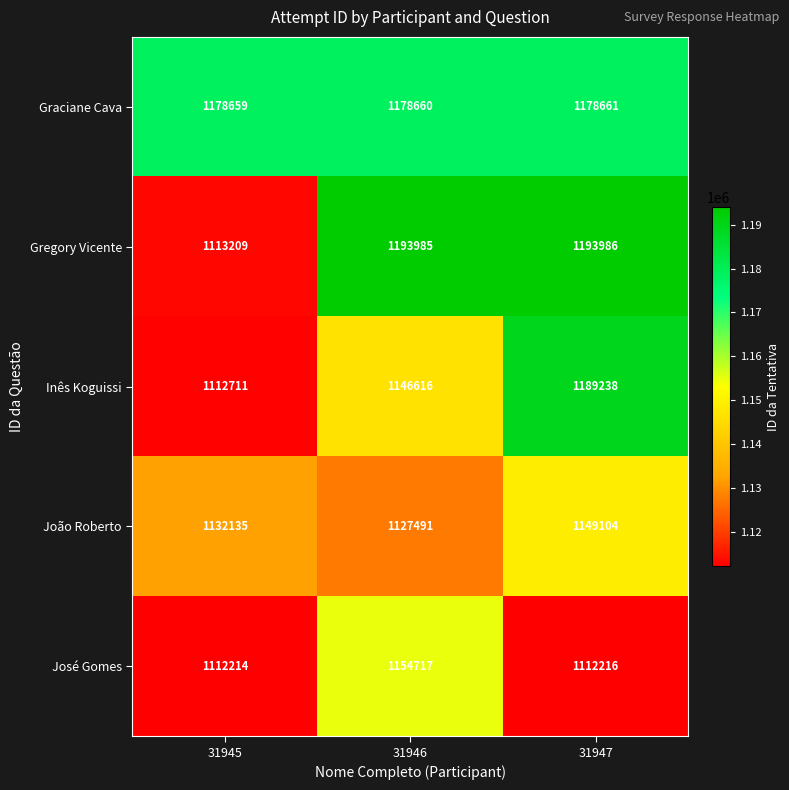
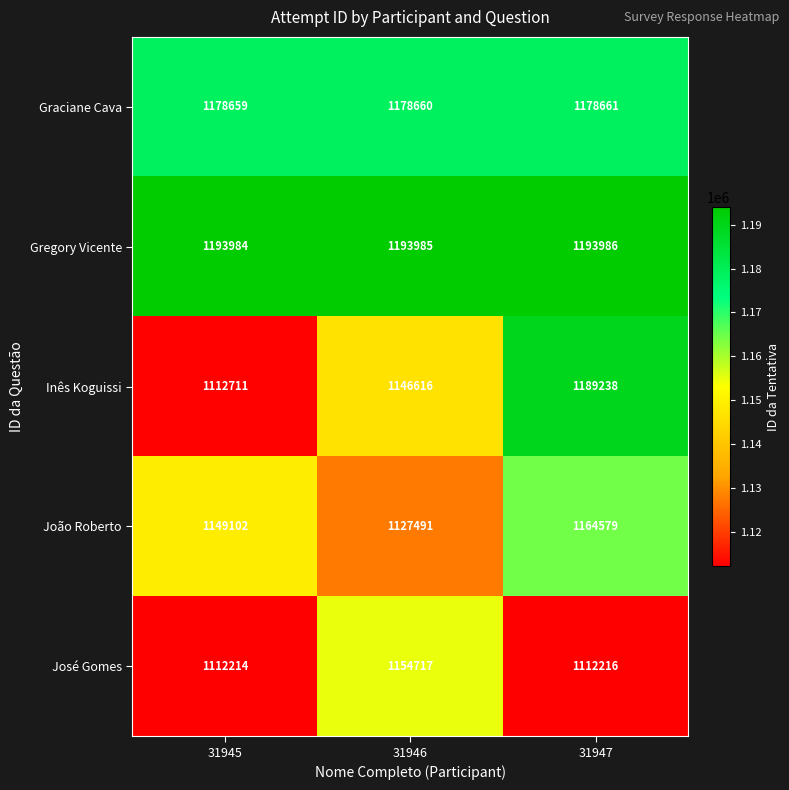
  {
    "Graciane Cava": {
      "31945": 1178659,
      "31946": 1178660,
      "31947": 1178661
    },
    "Gregory Vicente": {
-     "31945": 1113209,
+     "31945": 1193984,
      "31946": 1193985,
      "31947": 1193986
    },
    "Inês Koguissi": {
      "31945": 1112711,
      "31946": 1146616,
      "31947": 1189238
    },
    "João Roberto": {
-     "31945": 1132135,
+     "31945": 1149102,
      "31946": 1127491,
-     "31947": 1149104
+     "31947": 1164579
    },
    "José Gomes": {
      "31945": 1112214,
      "31946": 1154717,
      "31947": 1112216
    }
  }
